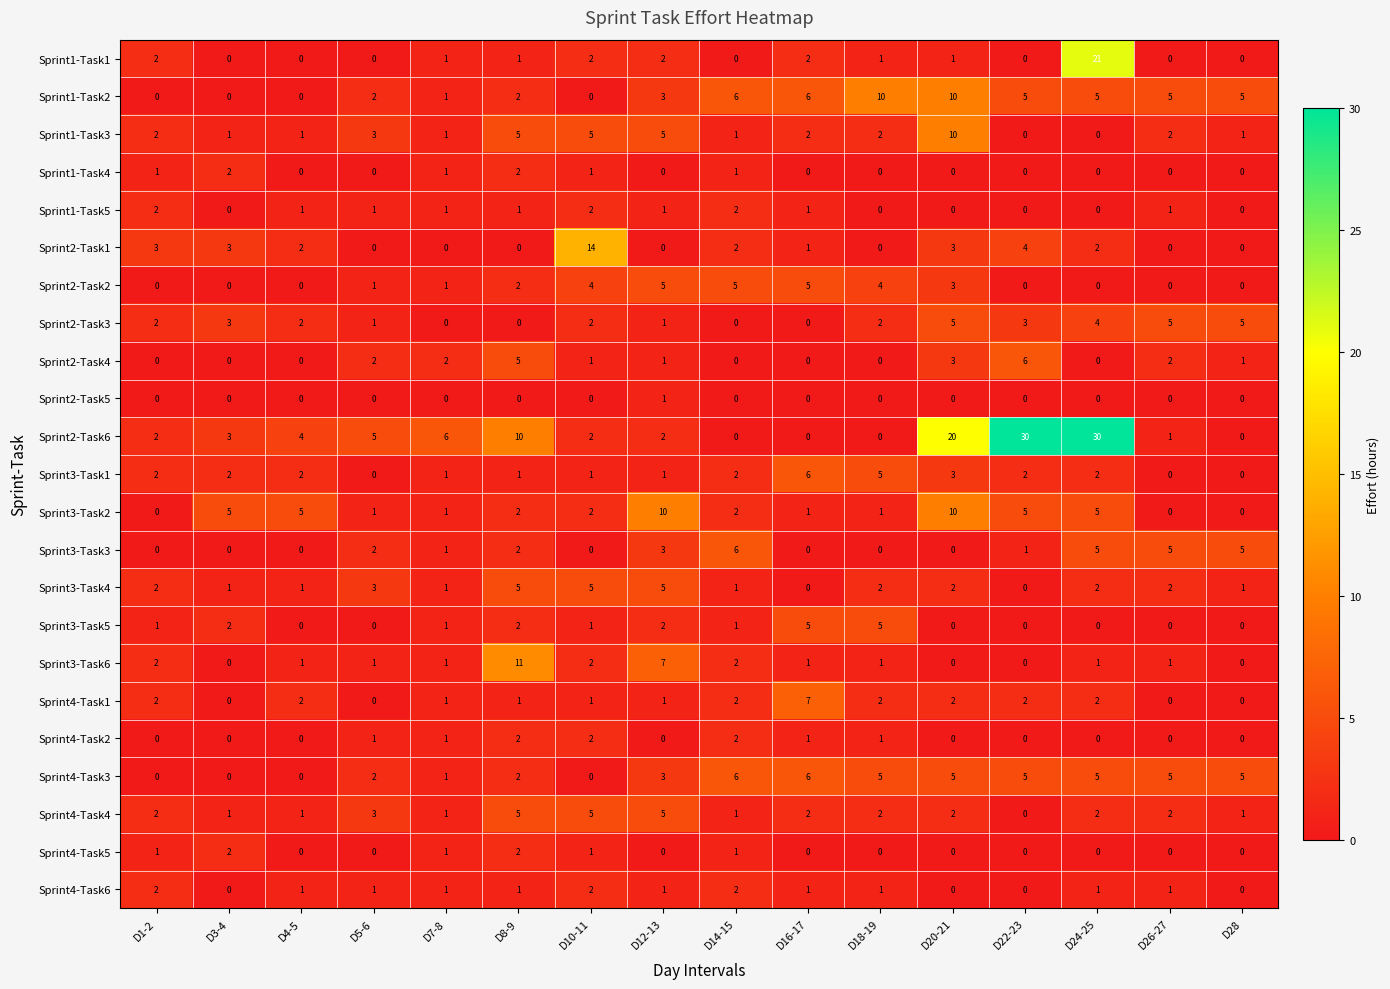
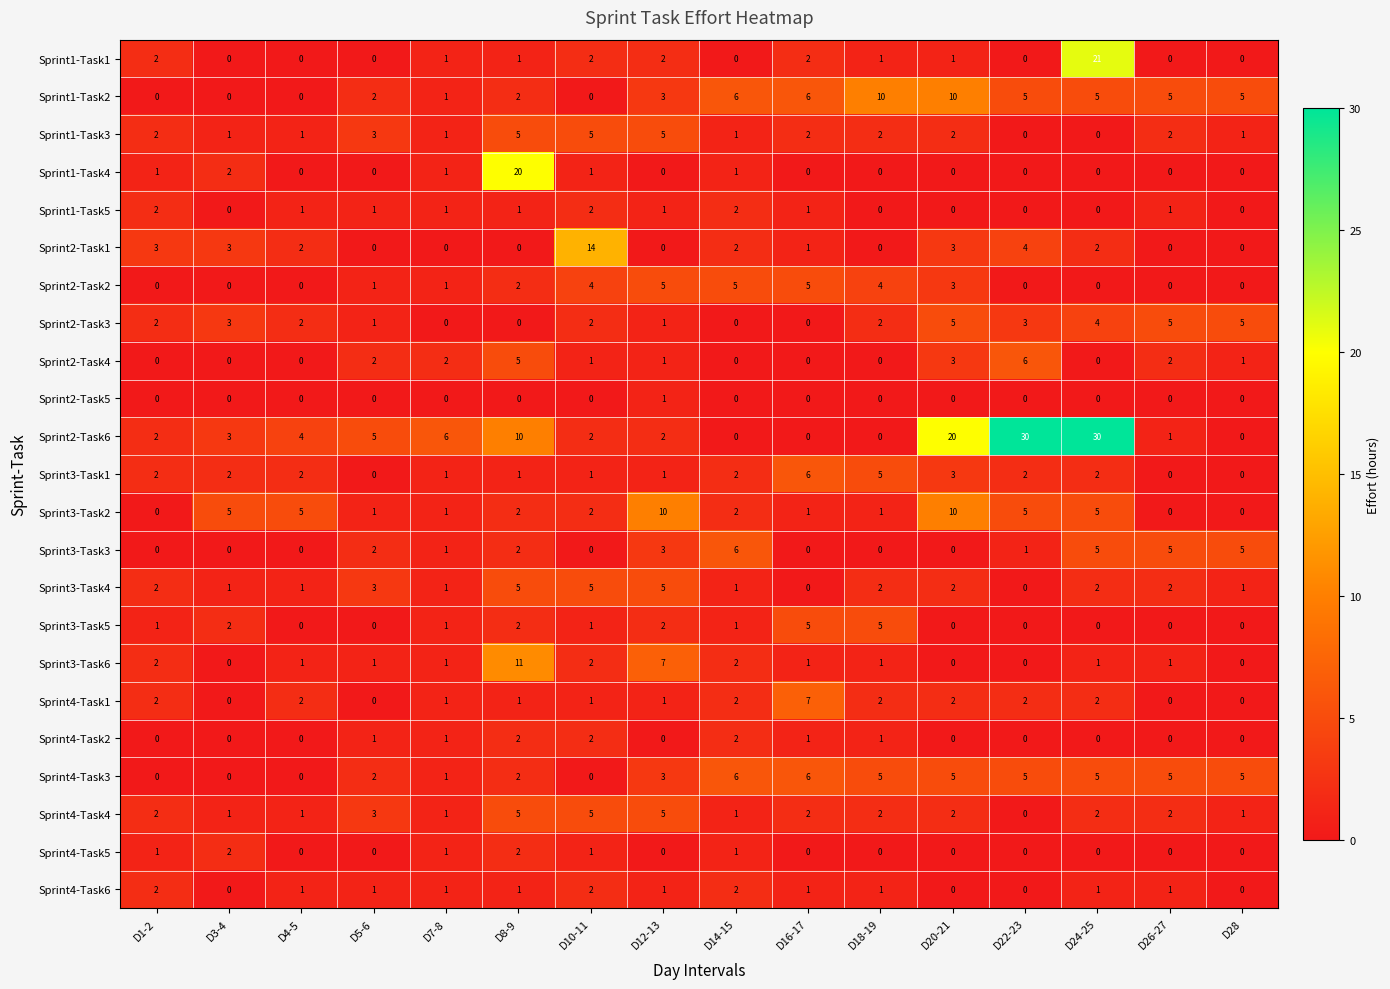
  {
    "Sprint1-Task3": {
      "D1-2": 2,
      "D3-4": 1,
      "D4-5": 1,
      "D5-6": 3,
      "D7-8": 1,
      "D8-9": 5,
      "D10-11": 5,
      "D12-13": 5,
      "D14-15": 1,
      "D16-17": 2,
      "D18-19": 2,
-     "D20-21": 10,
+     "D20-21": 2,
      "D22-23": 0,
      "D24-25": 0,
      "D26-27": 2,
      "D28": 1
    },
    "Sprint1-Task4": {
      "D1-2": 1,
      "D3-4": 2,
      "D4-5": 0,
      "D5-6": 0,
      "D7-8": 1,
-     "D8-9": 2,
+     "D8-9": 20,
      "D10-11": 1,
      "D12-13": 0,
      "D14-15": 1,
      "D16-17": 0,
      "D18-19": 0,
      "D20-21": 0,
      "D22-23": 0,
      "D24-25": 0,
      "D26-27": 0,
      "D28": 0
    }
  }
